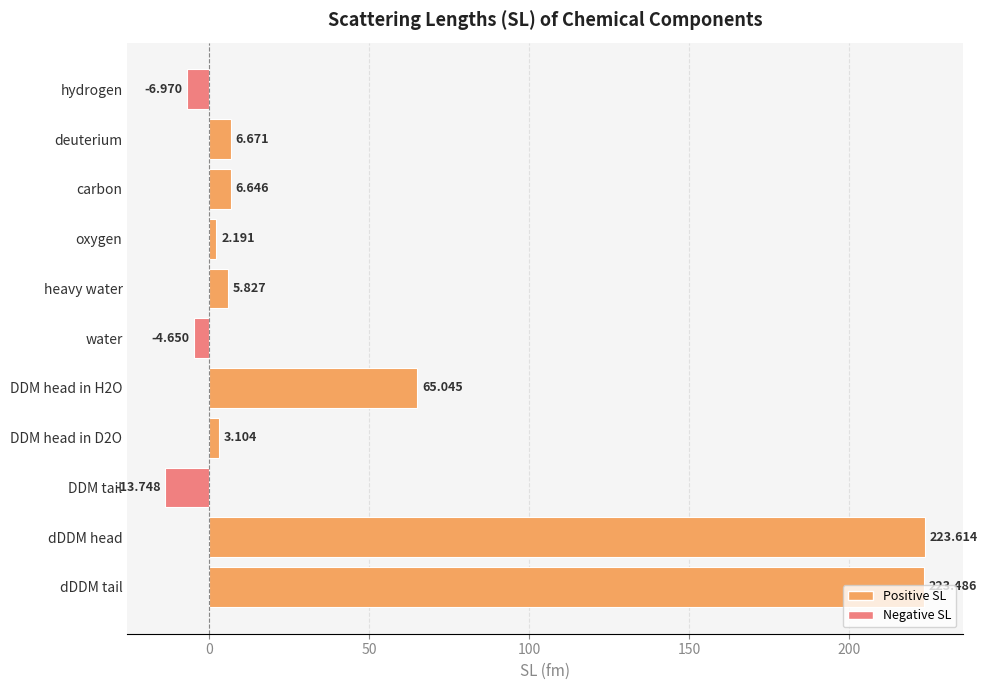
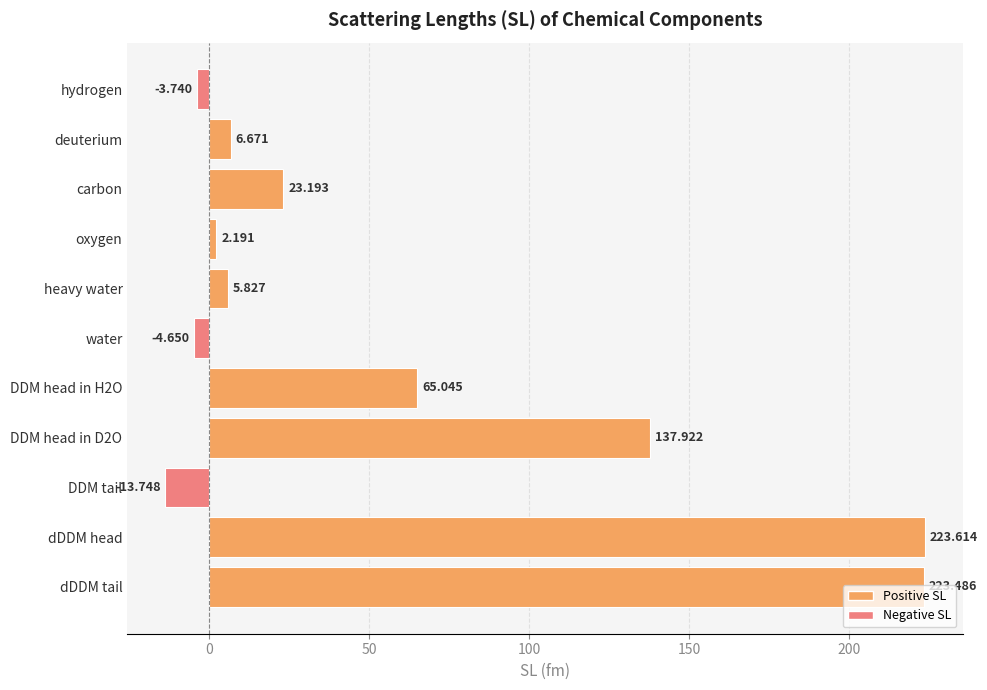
  {
-   "hydrogen": -6.970,
+   "hydrogen": -3.740,
    "deuterium": 6.671,
-   "carbon": 6.646,
+   "carbon": 23.193,
    "oxygen": 2.191,
    "heavy water": 5.827,
    "water": -4.650,
    "DDM head in H2O": 65.045,
-   "DDM head in D2O": 3.104,
+   "DDM head in D2O": 137.922,
    "DDM tail": -13.748,
    "dDDM head": 223.614
  }
